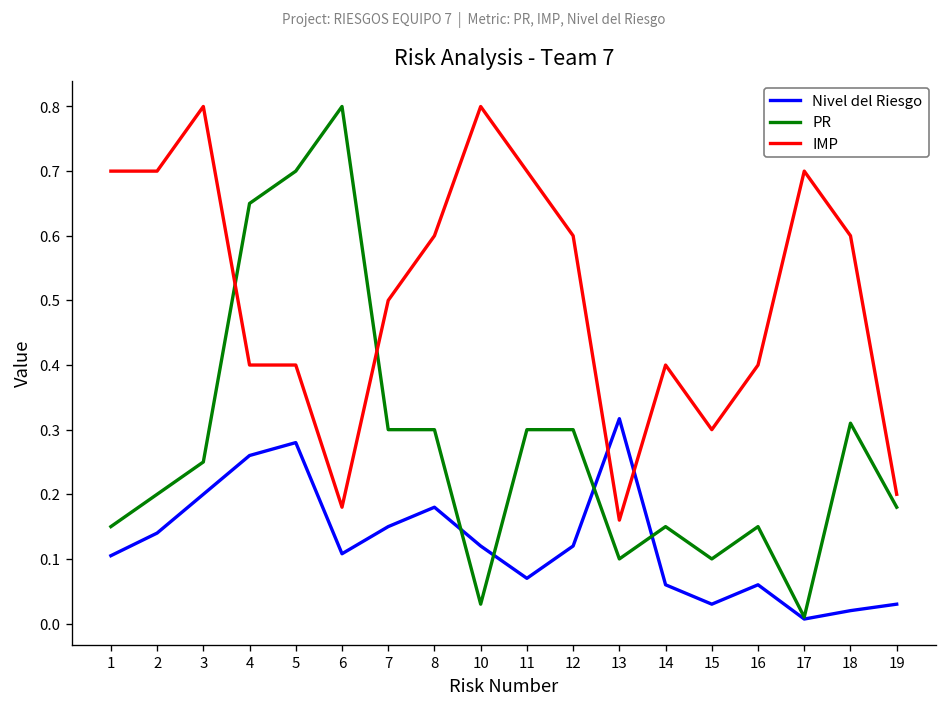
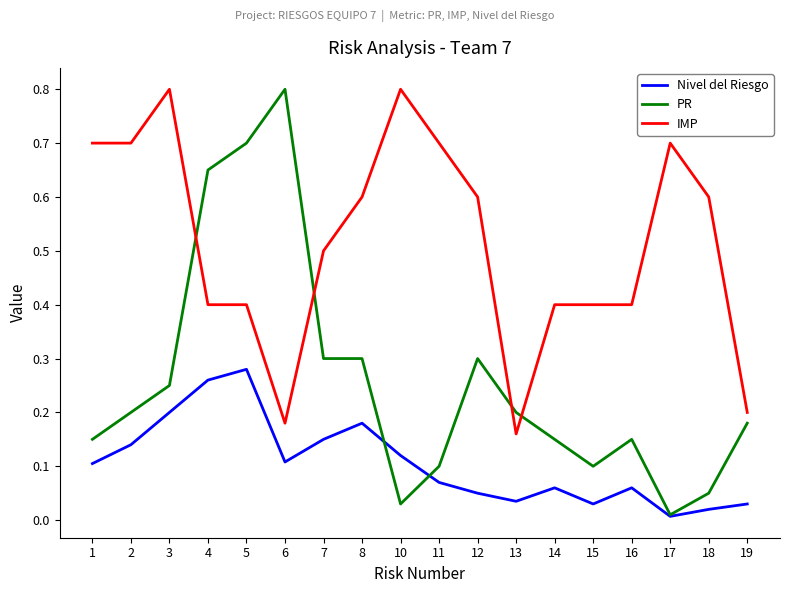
  {
    "Nivel del Riesgo": {
      "1": 0.11,
      "2": 0.14,
      "3": 0.20,
      "4": 0.26,
      "5": 0.28,
      "6": 0.11,
      "7": 0.15,
      "8": 0.18,
      "10": 0.12,
      "11": 0.07,
-     "12": 0.12,
-     "13": 0.32,
+     "12": 0.05,
+     "13": 0.04,
      "14": 0.06,
      "15": 0.03,
      "16": 0.06,
      "18": 0.02,
      "19": 0.03
    },
    "PR": {
      "1": 0.15,
      "2": 0.20,
      "3": 0.25,
      "4": 0.65,
      "5": 0.70,
      "6": 0.80,
      "7": 0.30,
      "8": 0.30,
      "10": 0.03,
-     "11": 0.3,
+     "11": 0.1,
      "12": 0.30,
-     "13": 0.1,
+     "13": 0.2,
      "14": 0.15,
      "15": 0.10,
      "16": 0.15,
-     "18": 0.31,
+     "18": 0.05,
      "19": 0.18
    },
    "IMP": {
      "1": 0.7,
      "2": 0.7,
      "3": 0.8,
      "4": 0.4,
      "5": 0.4,
      "6": 0.18,
      "7": 0.5,
      "8": 0.6,
      "10": 0.8,
      "11": 0.7,
      "12": 0.6,
      "13": 0.16,
      "14": 0.4,
-     "15": 0.3,
+     "15": 0.4,
      "16": 0.4,
      "17": 0.7,
      "18": 0.6,
      "19": 0.2
    }
  }
